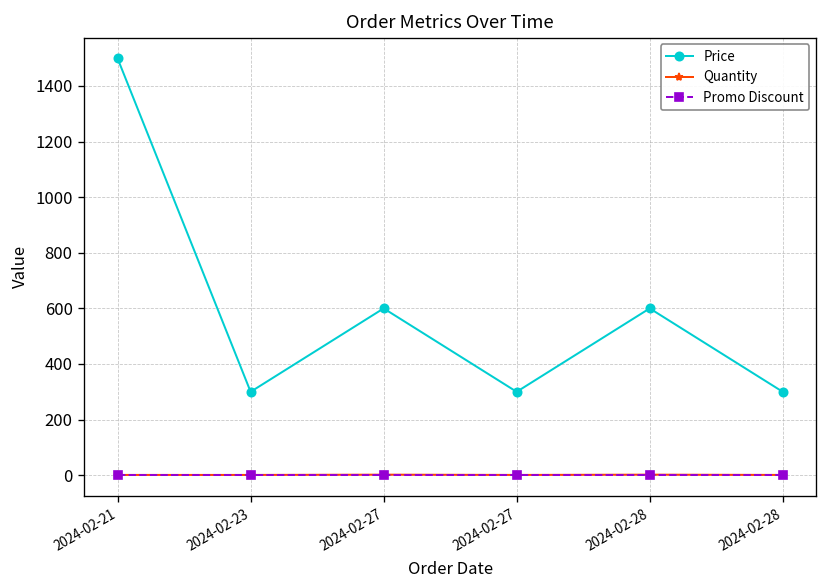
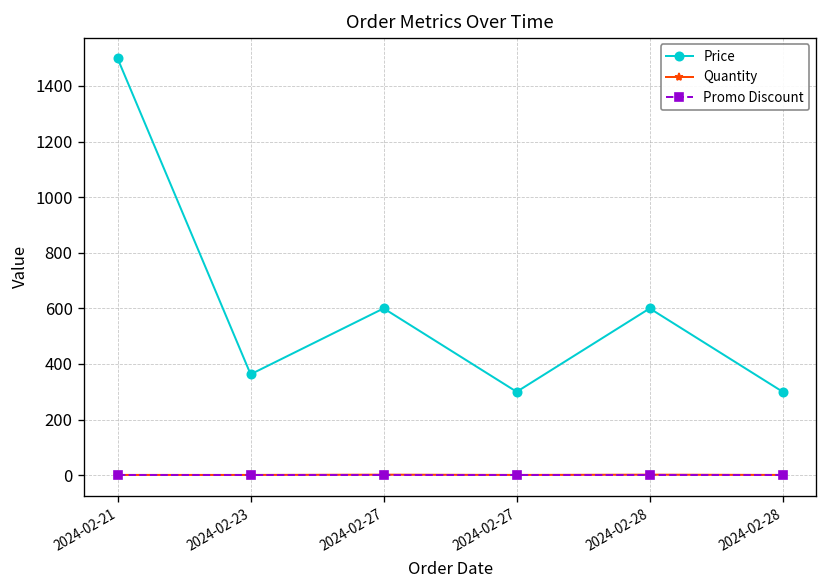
  {
    "Price": {
      "2024-02-21": 1500,
-     "2024-02-23": 300
+     "2024-02-23": 360
    },
    "Promo Discount": {
      "2024-02-21": 0,
      "2024-02-23": 0
    }
  }
